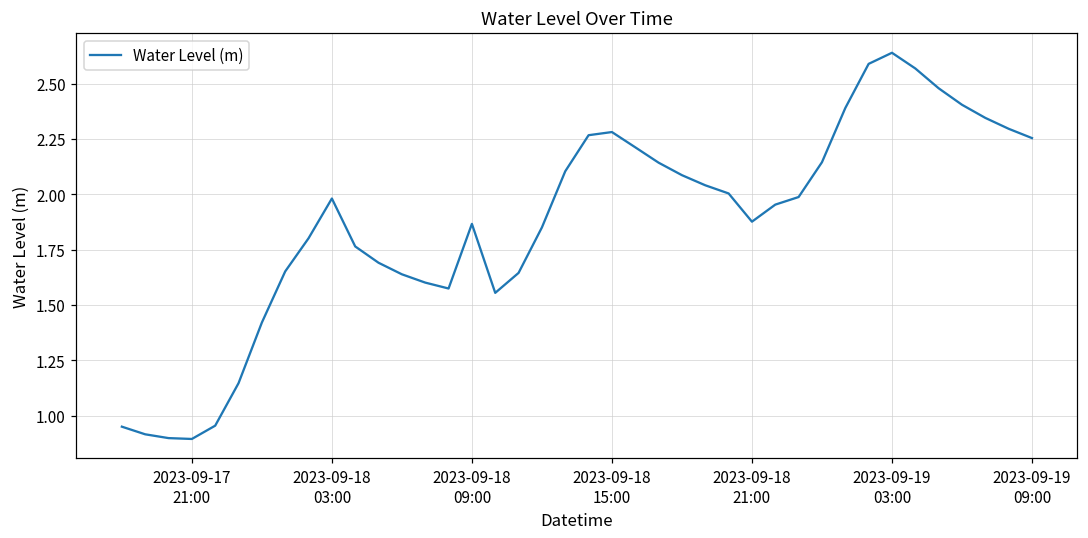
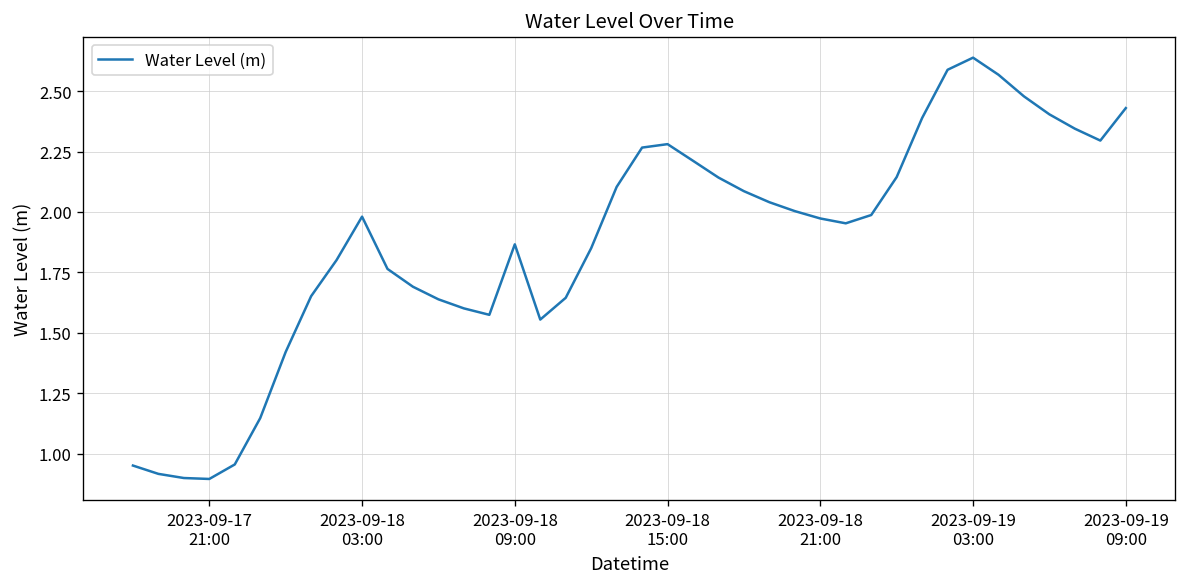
  {
    "2023-09-17 21:00": 0.89,
    "2023-09-18 03:00": 1.98,
    "2023-09-18 09:00": 1.87,
    "2023-09-18 15:00": 2.28,
-   "2023-09-18 21:00": 1.88,
+   "2023-09-18 21:00": 1.97,
    "2023-09-19 03:00": 2.64,
-   "2023-09-19 09:00": 2.25
+   "2023-09-19 09:00": 2.43
  }
